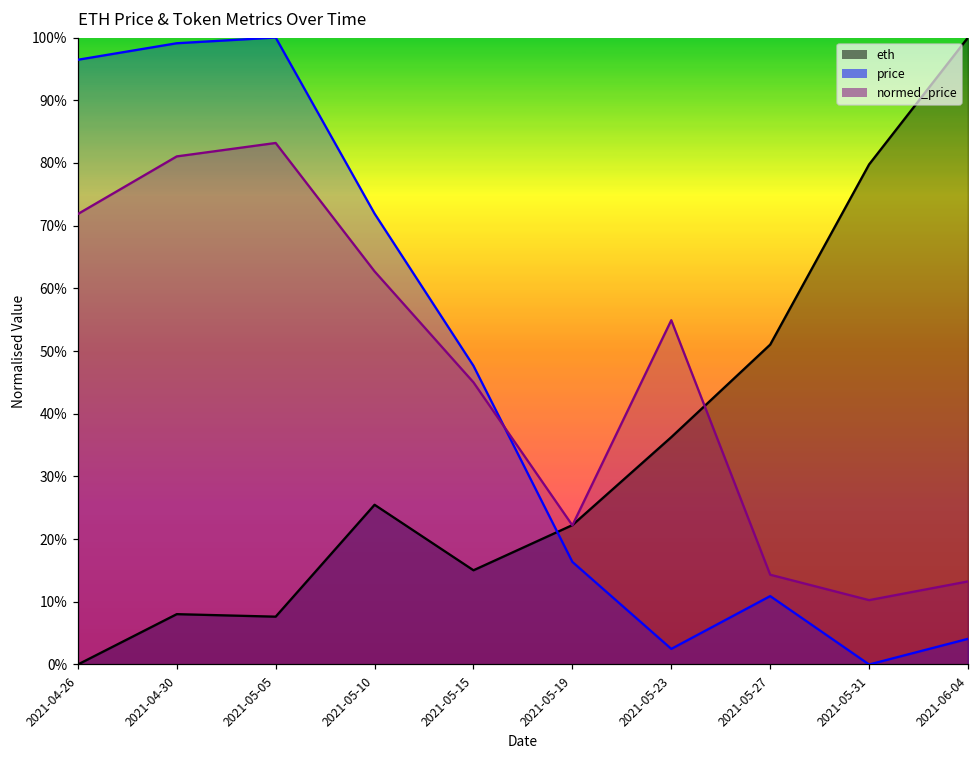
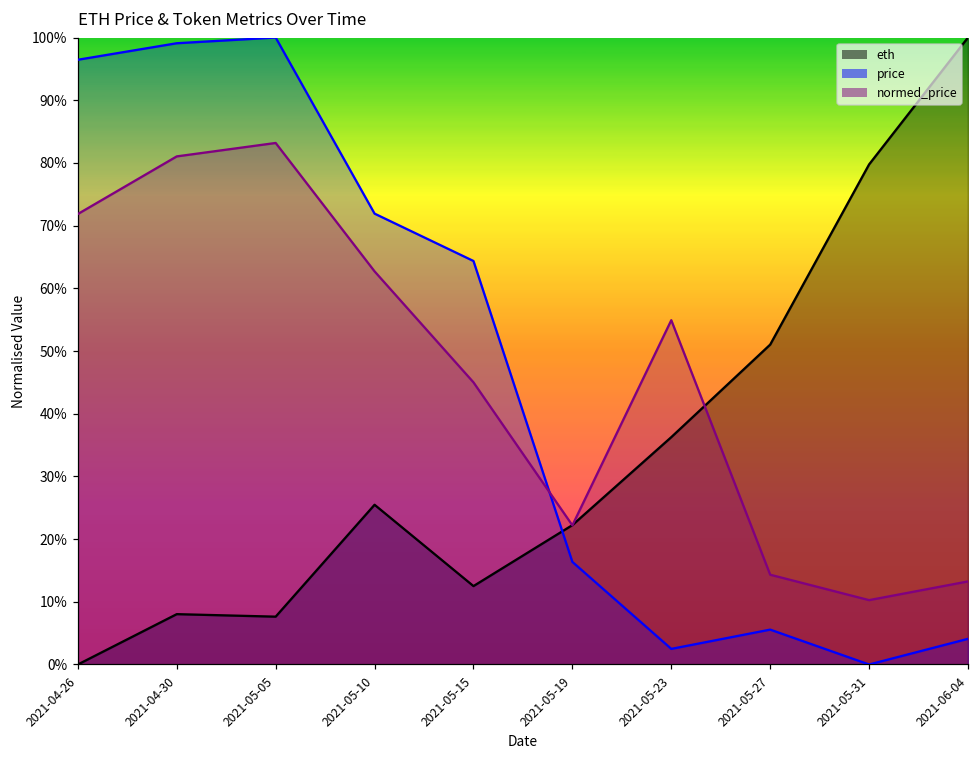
  {
    "eth": {
      "2021-04-26": "0%",
      "2021-04-30": "8%",
      "2021-05-05": "8%",
      "2021-05-10": "25%",
-     "2021-05-15": "15%",
+     "2021-05-15": "13%",
      "2021-05-23": "36%",
      "2021-05-27": "51%",
      "2021-05-31": "80%",
      "2021-06-04": "100%"
    },
    "price": {
      "2021-04-26": "96%",
      "2021-04-30": "99%",
      "2021-05-05": "100%",
      "2021-05-10": "72%",
-     "2021-05-15": "48%",
+     "2021-05-15": "64%",
      "2021-05-19": "16%",
      "2021-05-23": "2%",
-     "2021-05-27": "11%",
+     "2021-05-27": "6%",
      "2021-05-31": "0%",
      "2021-06-04": "4%"
    },
    "normed_price": {
      "2021-04-26": "72%",
      "2021-04-30": "81%",
      "2021-05-05": "83%",
      "2021-05-10": "63%",
      "2021-05-15": "45%",
      "2021-05-23": "55%",
      "2021-05-27": "14%",
      "2021-05-31": "10%",
      "2021-06-04": "13%"
    }
  }
